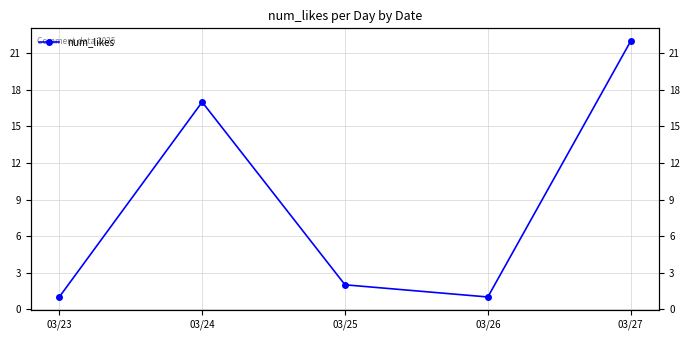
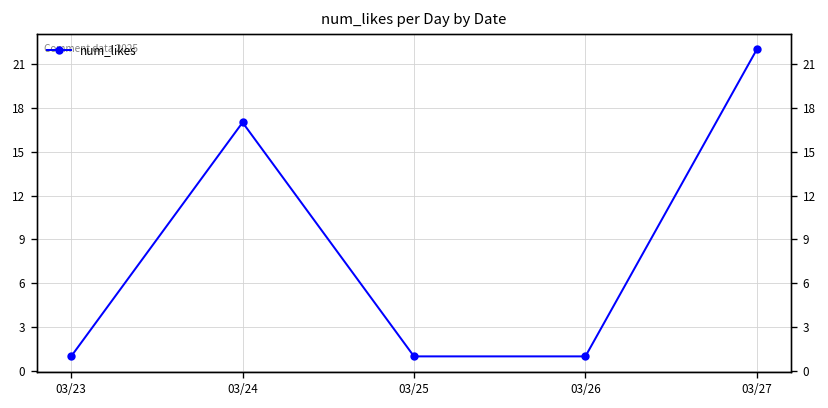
  {
    "03/23": 1,
    "03/24": 17,
-   "03/25": 2,
+   "03/25": 1,
    "03/26": 1,
    "03/27": 22
  }
